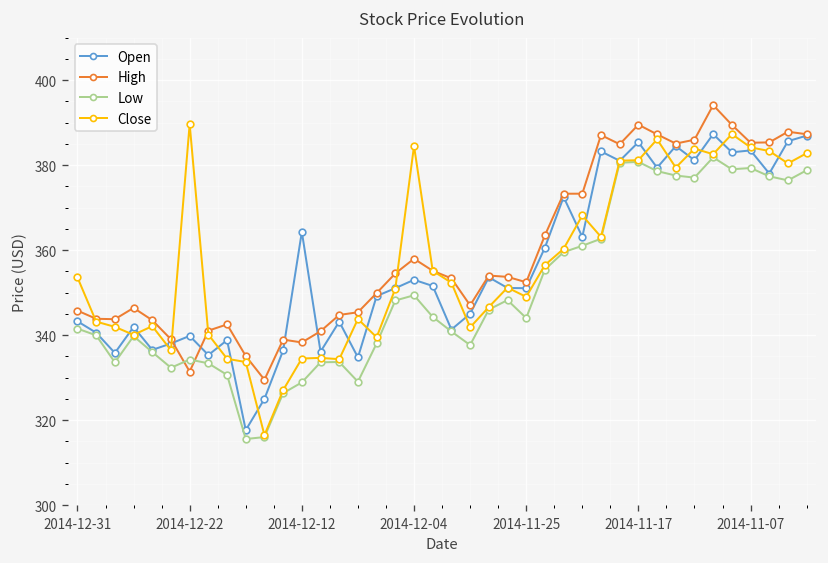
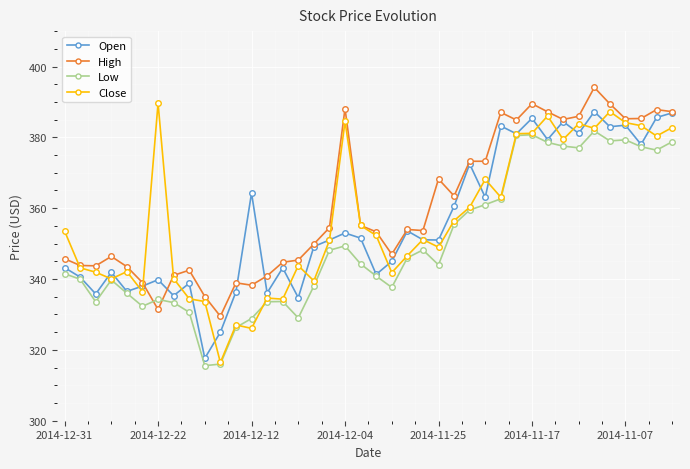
  {
    "Open": {
      "2014-12-31": 343,
      "2014-12-22": 340,
      "2014-12-12": 364,
      "2014-12-04": 353,
      "2014-11-25": 351,
      "2014-11-17": 385,
      "2014-11-07": 383
    },
    "High": {
      "2014-12-31": 346,
      "2014-12-22": 331,
      "2014-12-12": 338,
-     "2014-12-04": 358,
-     "2014-11-25": 352,
+     "2014-12-04": 388,
+     "2014-11-25": 368,
      "2014-11-17": 390,
      "2014-11-07": 385
    },
    "Low": {
      "2014-12-31": 342,
      "2014-12-22": 334,
      "2014-12-12": 329,
      "2014-12-04": 349,
      "2014-11-25": 344,
      "2014-11-07": 379
    },
    "Close": {
      "2014-12-31": 354,
      "2014-12-22": 390,
-     "2014-12-12": 334,
+     "2014-12-12": 326,
      "2014-12-04": 385,
      "2014-11-25": 349,
      "2014-11-07": 384
    }
  }
